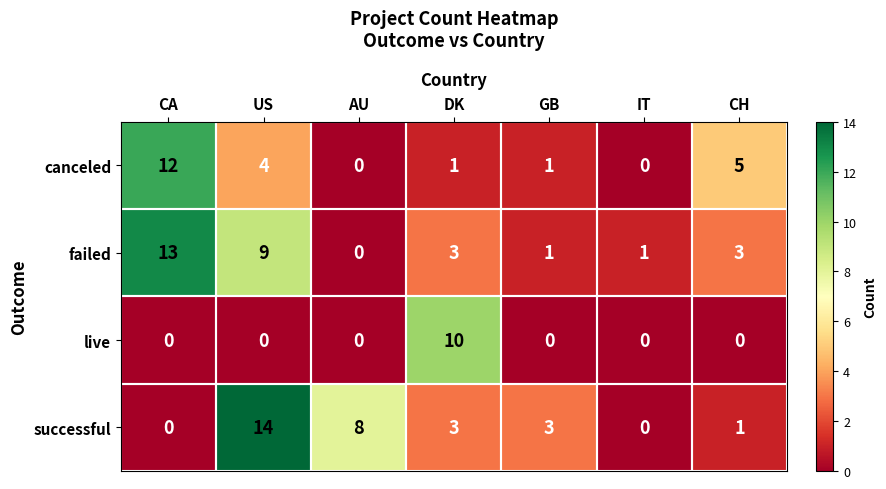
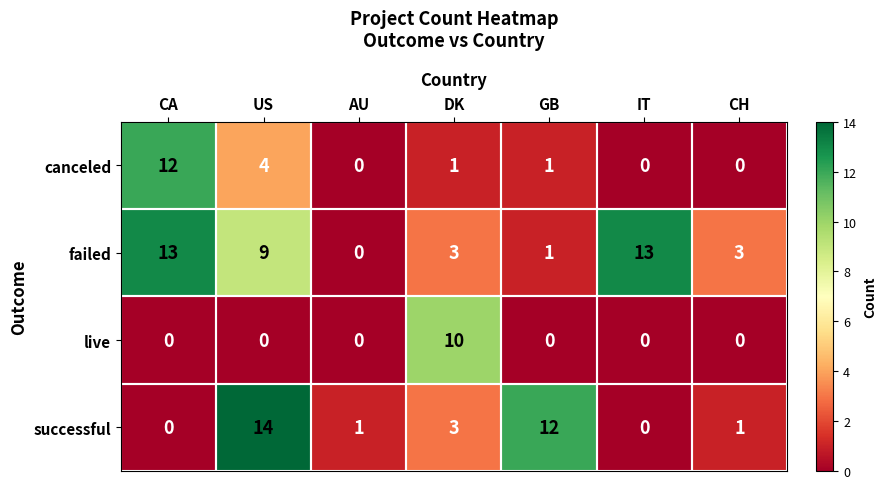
  {
    "canceled": {
      "CA": 12,
      "US": 4,
      "AU": 0,
      "DK": 1,
      "GB": 1,
      "IT": 0,
-     "CH": 5
+     "CH": 0
    },
    "failed": {
      "CA": 13,
      "US": 9,
      "AU": 0,
      "DK": 3,
      "GB": 1,
-     "IT": 1,
+     "IT": 13,
      "CH": 3
    },
    "live": {
      "CA": 0,
      "US": 0,
      "AU": 0,
      "DK": 10,
      "GB": 0,
      "IT": 0,
      "CH": 0
    },
    "successful": {
      "CA": 0,
      "US": 14,
-     "AU": 8,
+     "AU": 1,
      "DK": 3,
-     "GB": 3,
+     "GB": 12,
      "IT": 0,
      "CH": 1
    }
  }
